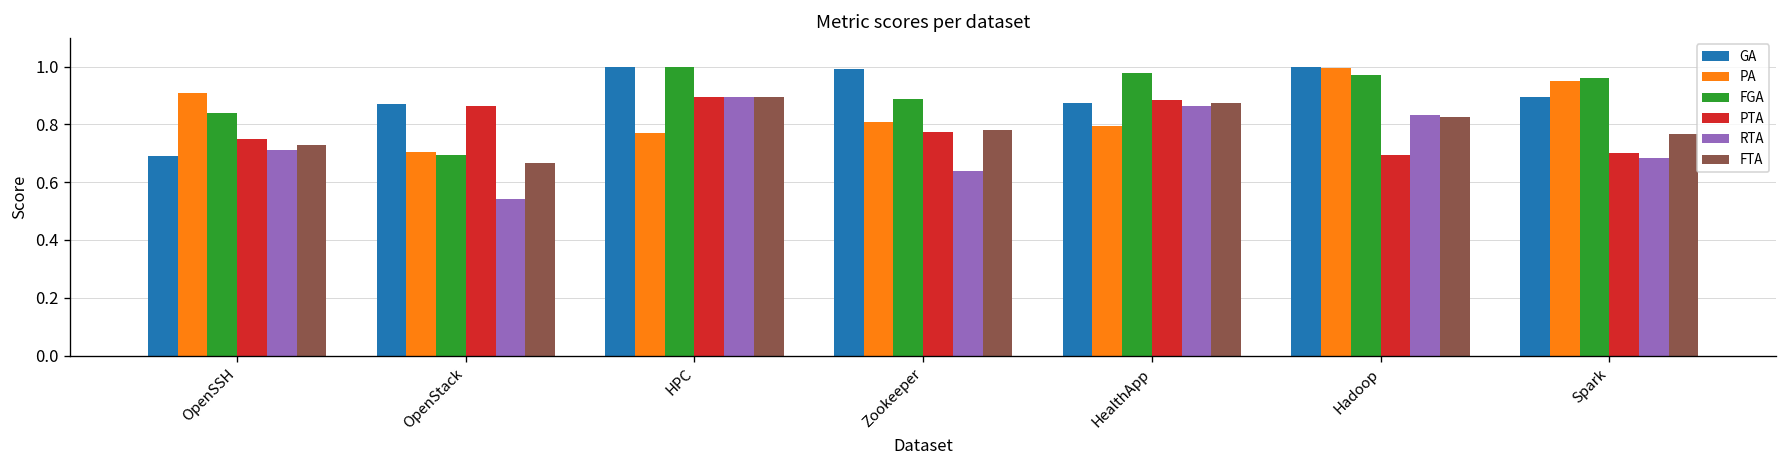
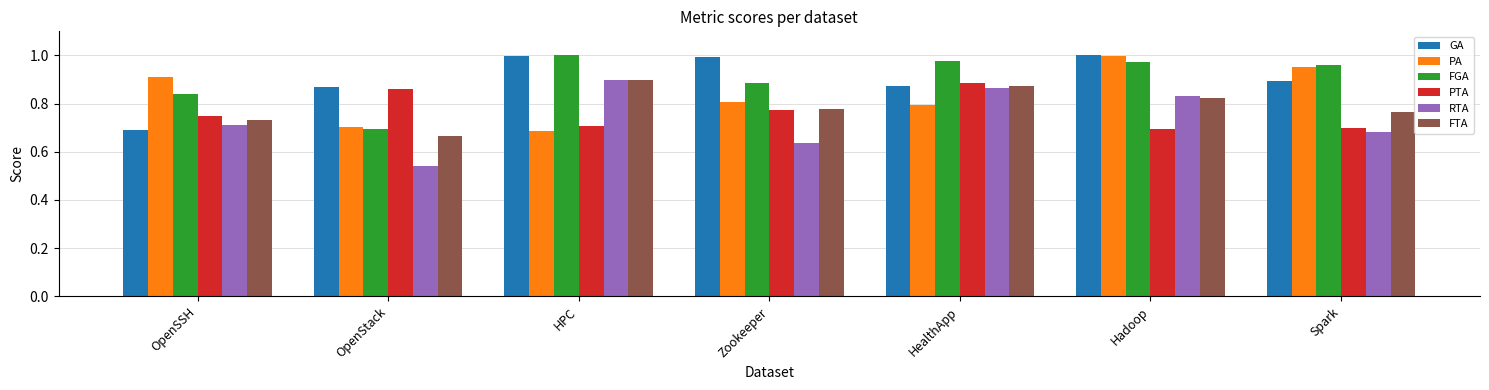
  {
    "GA": {
      "OpenSSH": 0.69,
      "OpenStack": 0.87,
      "HPC": 1.00,
      "Zookeeper": 0.99,
      "HealthApp": 0.88,
      "Hadoop": 1.00,
      "Spark": 0.89
    },
    "PA": {
      "OpenSSH": 0.91,
      "OpenStack": 0.70,
-     "HPC": 0.77,
+     "HPC": 0.69,
      "Zookeeper": 0.81,
      "HealthApp": 0.79,
      "Hadoop": 1.00,
      "Spark": 0.95
    },
    "FGA": {
      "OpenSSH": 0.84,
      "OpenStack": 0.69,
      "HPC": 1.00,
      "Zookeeper": 0.89,
      "HealthApp": 0.98,
      "Hadoop": 0.97,
      "Spark": 0.96
    },
    "PTA": {
      "OpenSSH": 0.75,
      "OpenStack": 0.86,
-     "HPC": 0.90,
+     "HPC": 0.71,
      "Zookeeper": 0.77,
      "HealthApp": 0.89,
      "Hadoop": 0.69,
      "Spark": 0.70
    },
    "RTA": {
      "OpenSSH": 0.71,
      "OpenStack": 0.54,
      "HPC": 0.90,
      "Zookeeper": 0.64,
      "HealthApp": 0.87,
      "Hadoop": 0.83,
      "Spark": 0.68
    },
    "FTA": {
      "OpenSSH": 0.73,
      "OpenStack": 0.67,
      "HPC": 0.90,
      "Zookeeper": 0.78,
      "HealthApp": 0.88,
      "Hadoop": 0.83,
      "Spark": 0.77
    }
  }
